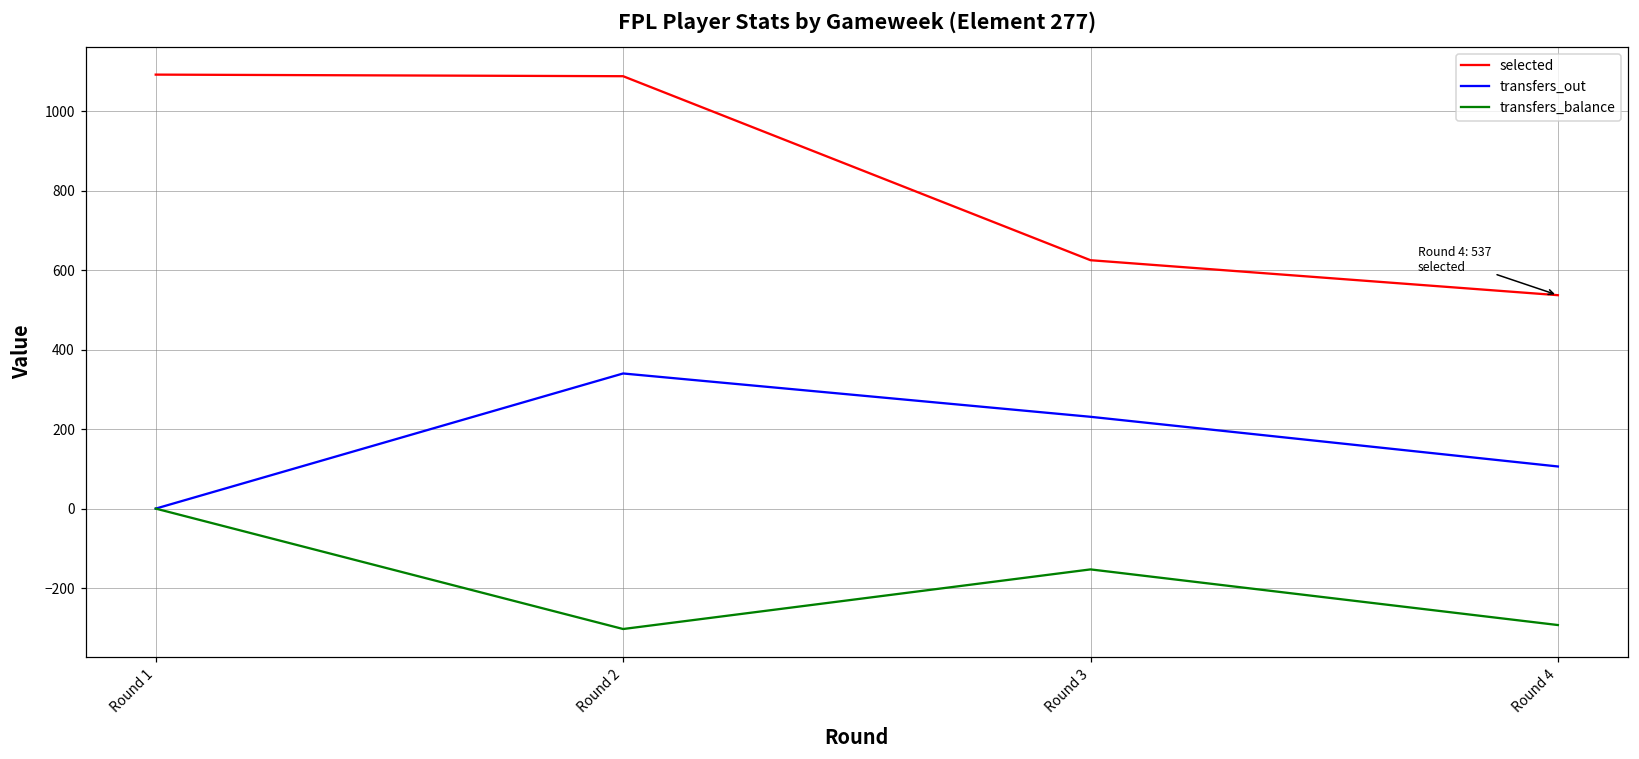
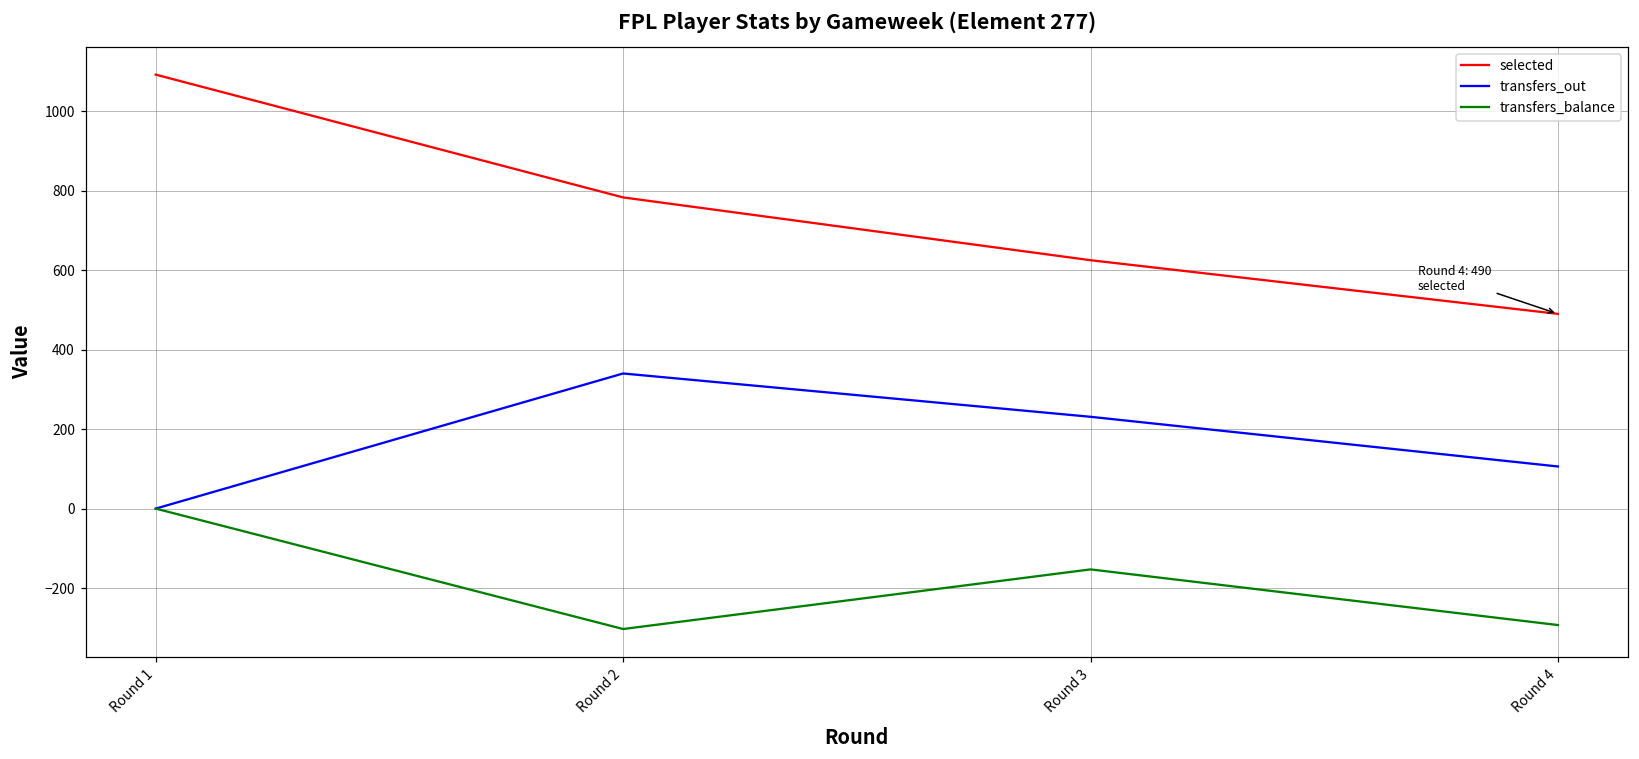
  {
    "selected": {
-     "Round 2": 1090,
-     "Round 4": 537
+     "Round 2": 780,
+     "Round 4": 490
    },
    "transfers_out": {
      "Round 2": 340,
      "Round 3": 230,
      "Round 4": 110
    },
    "transfers_balance": {
      "Round 2": -300,
      "Round 3": -150,
      "Round 4": -290
    }
  }
